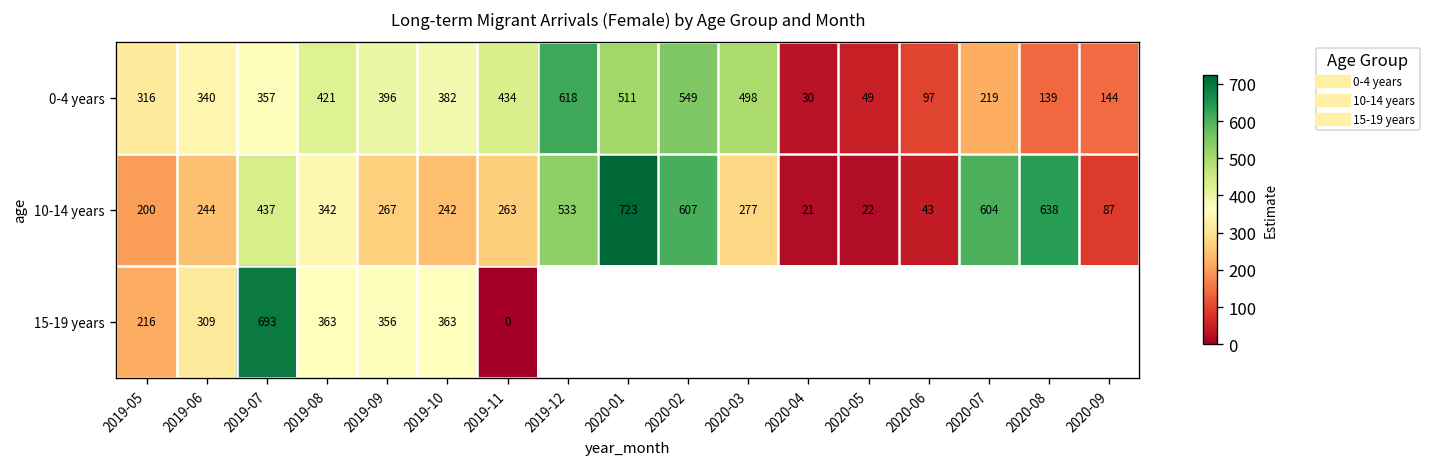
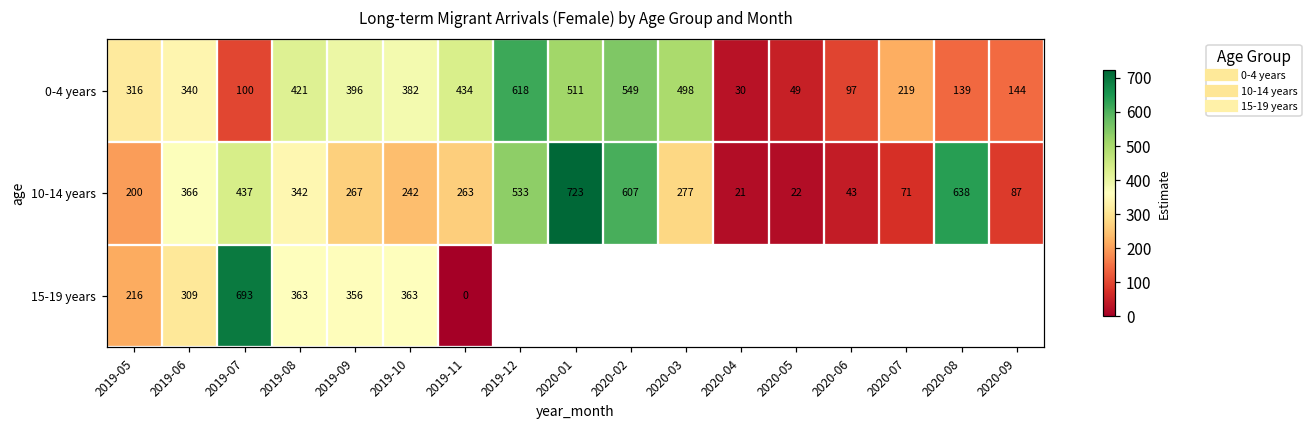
  {
    "0-4 years": {
      "2019-05": 316,
      "2019-06": 340,
-     "2019-07": 357,
+     "2019-07": 100,
      "2019-08": 421,
      "2019-09": 396,
      "2019-10": 382,
      "2019-11": 434,
      "2019-12": 618,
      "2020-01": 511,
      "2020-02": 549,
      "2020-03": 498,
      "2020-04": 30,
      "2020-05": 49,
      "2020-06": 97,
      "2020-07": 219,
      "2020-08": 139,
      "2020-09": 144
    },
    "10-14 years": {
      "2019-05": 200,
-     "2019-06": 244,
+     "2019-06": 366,
      "2019-07": 437,
      "2019-08": 342,
      "2019-09": 267,
      "2019-10": 242,
      "2019-11": 263,
      "2019-12": 533,
      "2020-01": 723,
      "2020-02": 607,
      "2020-03": 277,
      "2020-04": 21,
      "2020-05": 22,
      "2020-06": 43,
-     "2020-07": 604,
+     "2020-07": 71,
      "2020-08": 638,
      "2020-09": 87
    },
    "15-19 years": {
      "2019-05": 216,
      "2019-06": 309,
      "2019-07": 693,
      "2019-08": 363,
      "2019-09": 356,
      "2019-10": 363,
      "2019-11": 0
    }
  }
